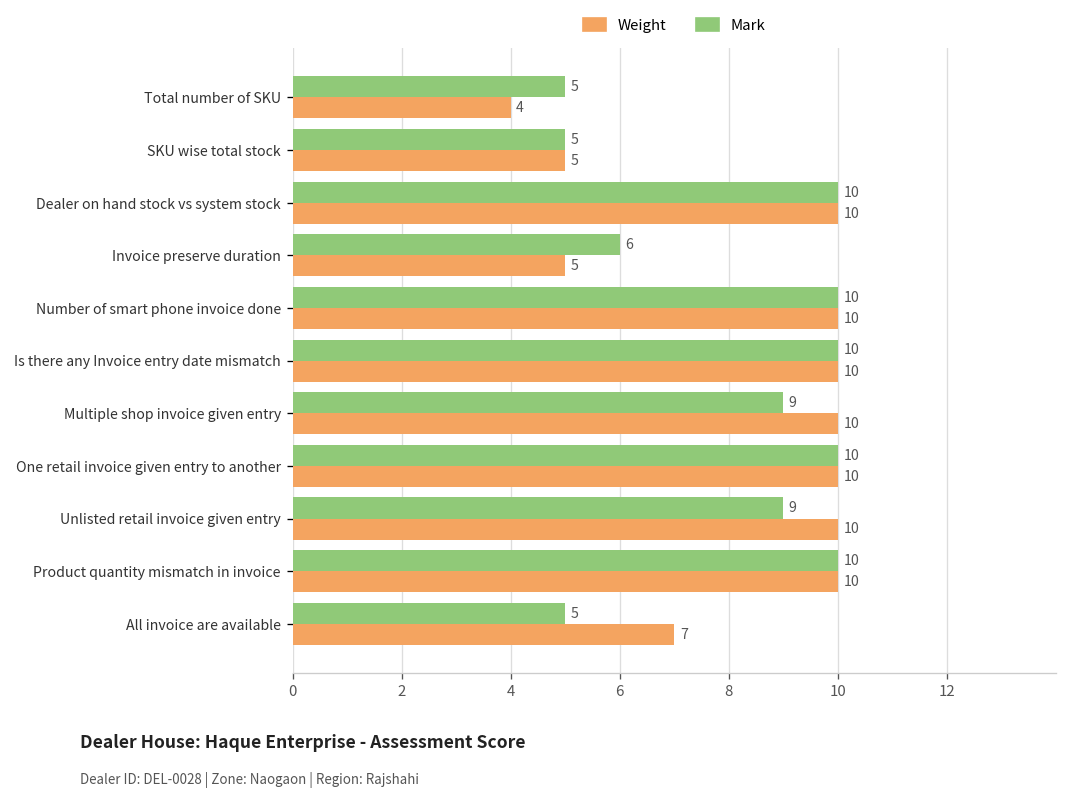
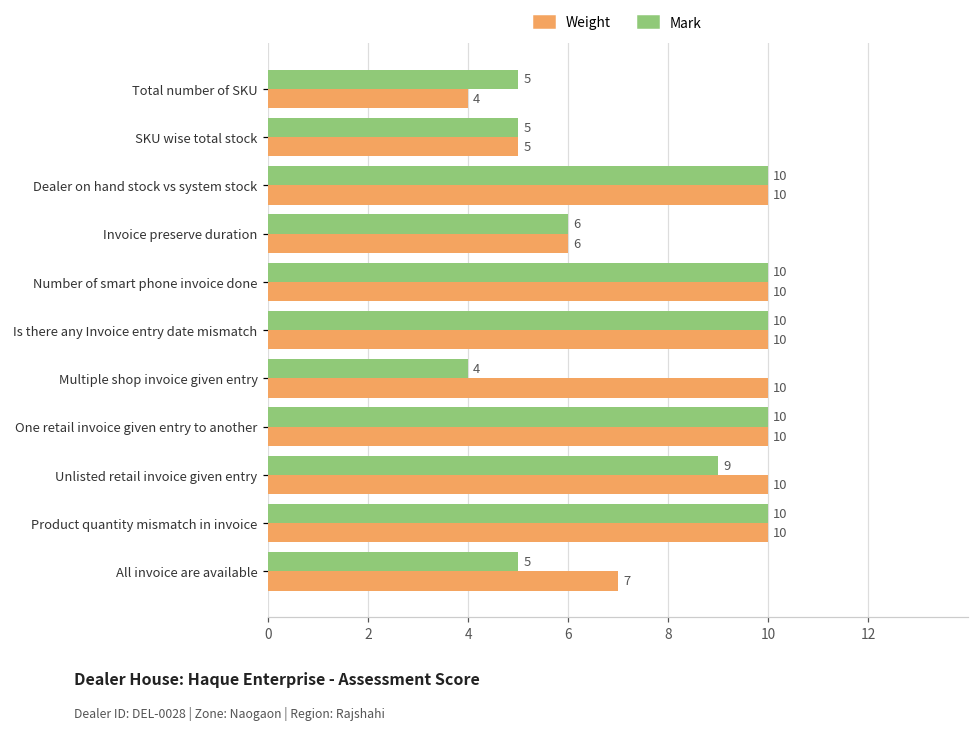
  {
    "Weight": {
      "Total number of SKU": 4,
      "SKU wise total stock": 5,
      "Dealer on hand stock vs system stock": 10,
-     "Invoice preserve duration": 5,
+     "Invoice preserve duration": 6,
      "Number of smart phone invoice done": 10,
      "Is there any Invoice entry date mismatch": 10,
      "Multiple shop invoice given entry": 10,
      "One retail invoice given entry to another": 10,
      "Unlisted retail invoice given entry": 10,
      "Product quantity mismatch in invoice": 10,
      "All invoice are available": 7
    },
    "Mark": {
      "Total number of SKU": 5,
      "SKU wise total stock": 5,
      "Dealer on hand stock vs system stock": 10,
      "Invoice preserve duration": 6,
      "Number of smart phone invoice done": 10,
      "Is there any Invoice entry date mismatch": 10,
-     "Multiple shop invoice given entry": 9,
+     "Multiple shop invoice given entry": 4,
      "One retail invoice given entry to another": 10,
      "Unlisted retail invoice given entry": 9,
      "Product quantity mismatch in invoice": 10,
      "All invoice are available": 5
    }
  }
